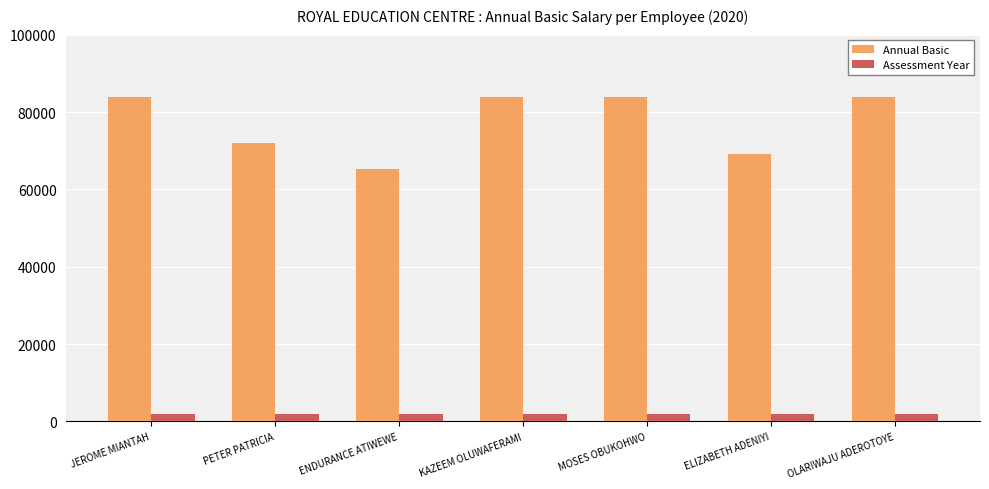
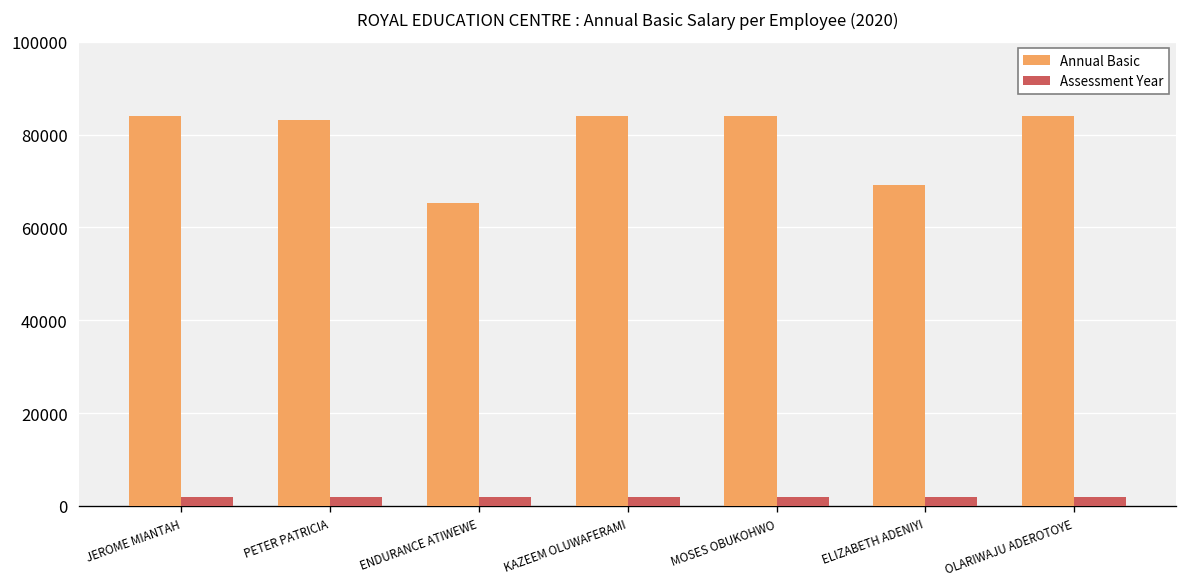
  {
    "Annual Basic": {
      "JEROME MIANTAH": 84000,
-     "PETER PATRICIA": 72000,
+     "PETER PATRICIA": 83000,
      "ENDURANCE ATIWEWE": 65000,
      "KAZEEM OLUWAFERAMI": 84000,
      "MOSES OBUKOHWO": 84000,
      "ELIZABETH ADENIYI": 69000,
      "OLARIWAJU ADEROTOYE": 84000
    },
    "Assessment Year": {
      "JEROME MIANTAH": 2000,
      "PETER PATRICIA": 2000,
      "ENDURANCE ATIWEWE": 2000,
      "KAZEEM OLUWAFERAMI": 2000,
      "MOSES OBUKOHWO": 2000,
      "ELIZABETH ADENIYI": 2000,
      "OLARIWAJU ADEROTOYE": 2000
    }
  }
